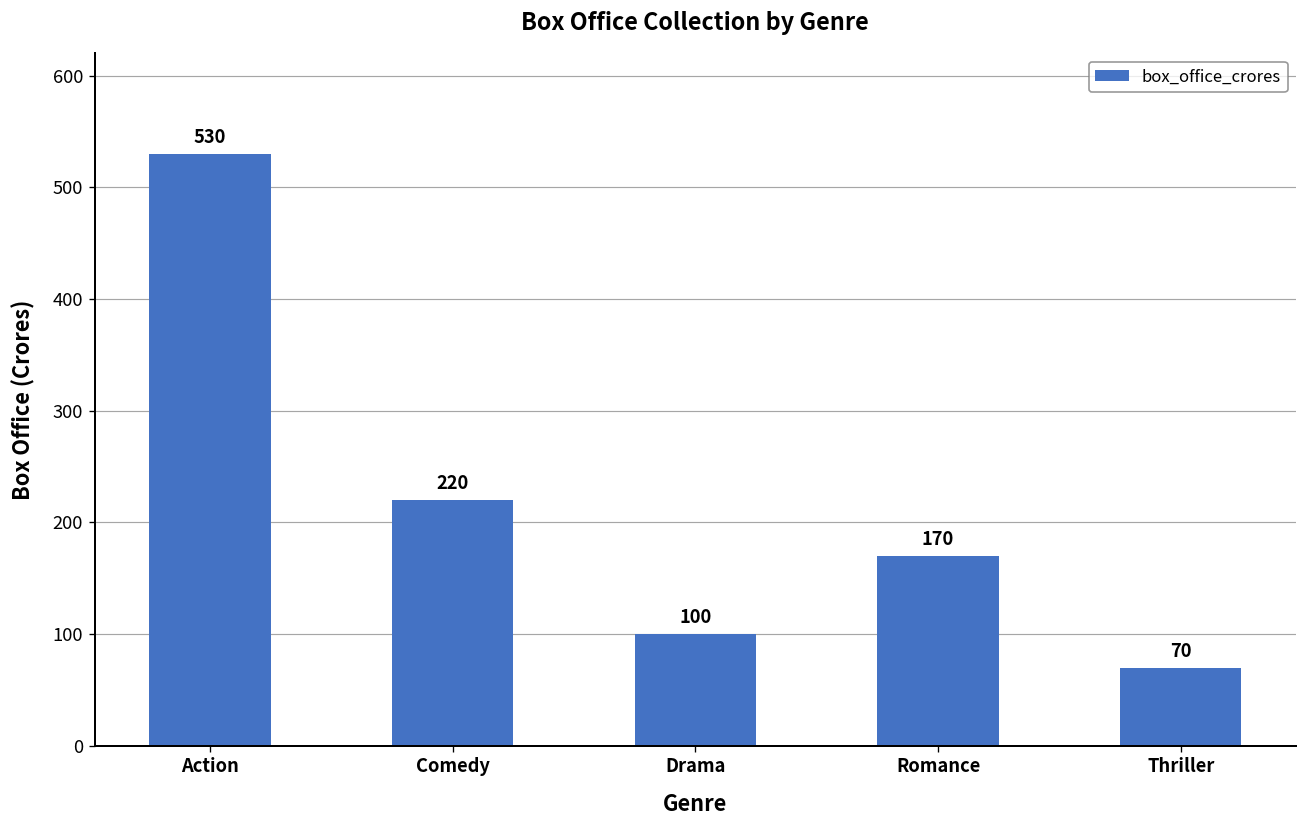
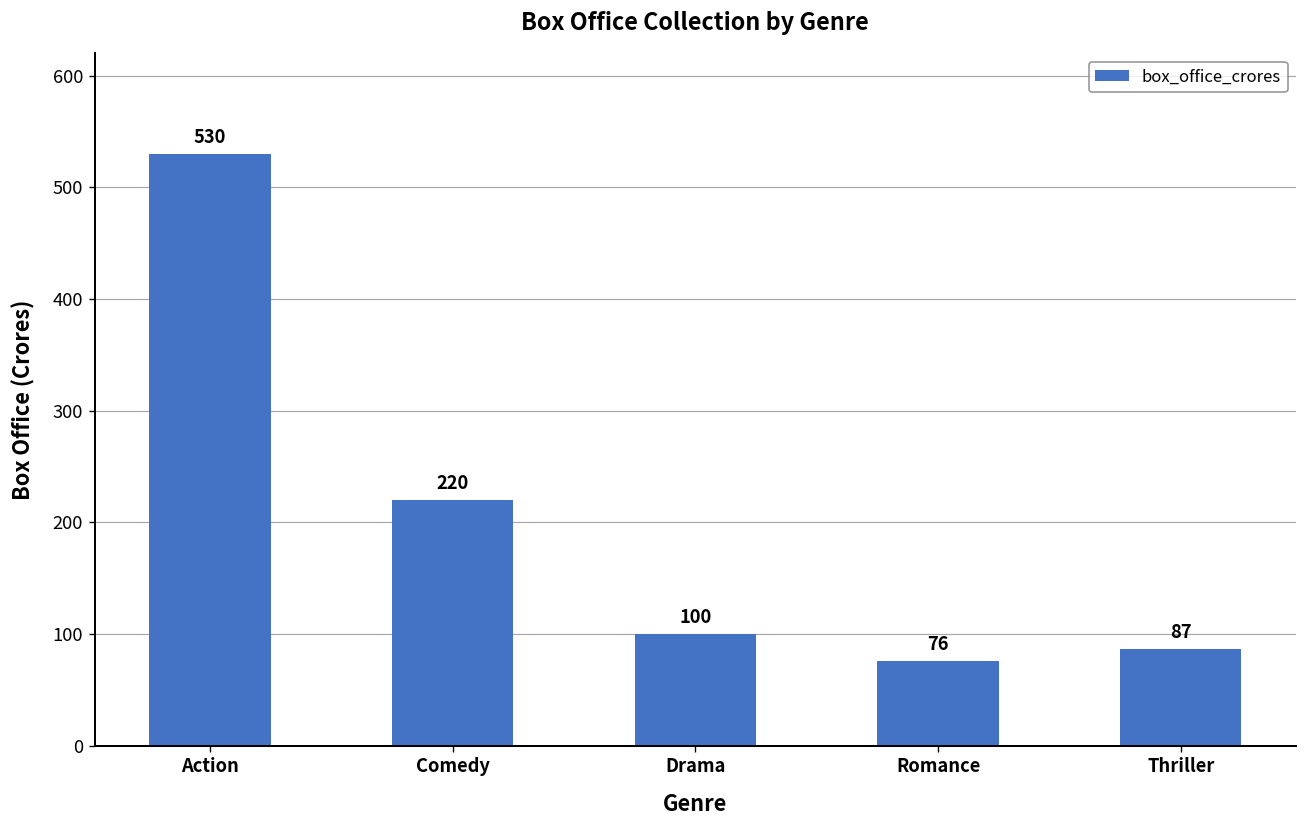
  {
    "Action": 530,
    "Comedy": 220,
    "Drama": 100,
-   "Romance": 170,
-   "Thriller": 70
+   "Romance": 76,
+   "Thriller": 87
  }
